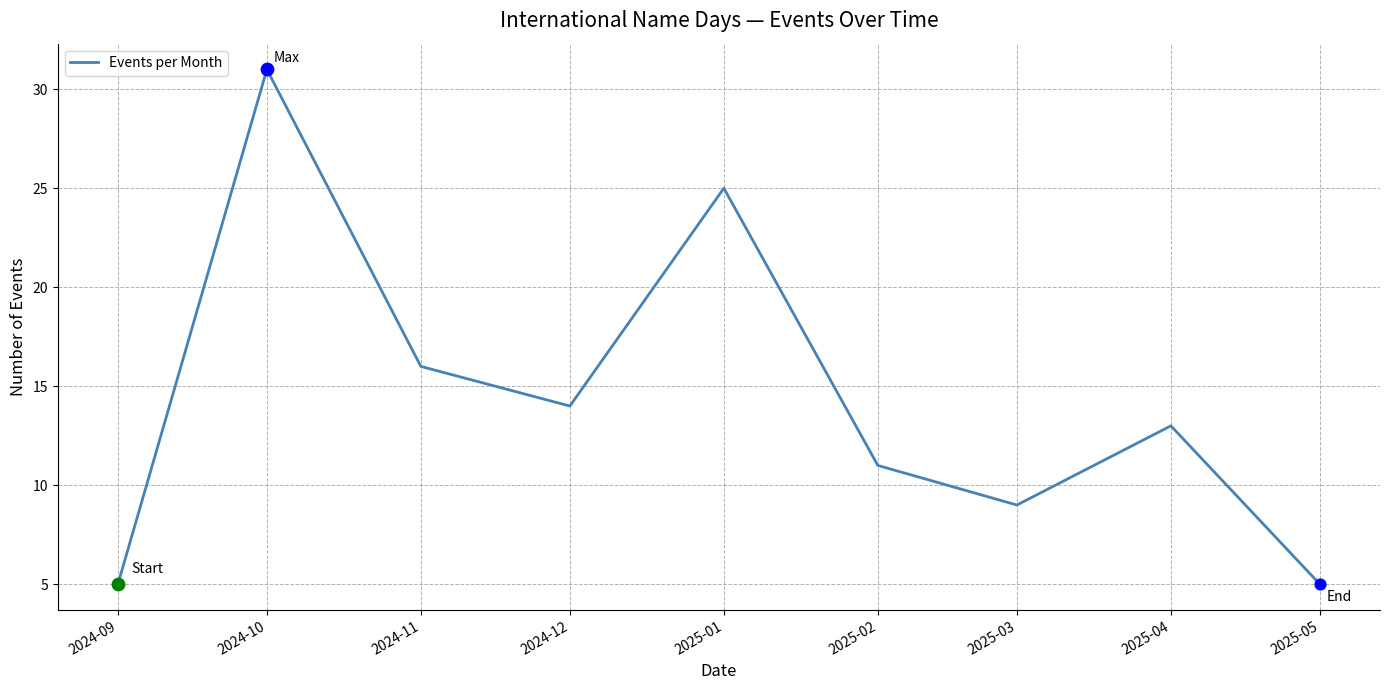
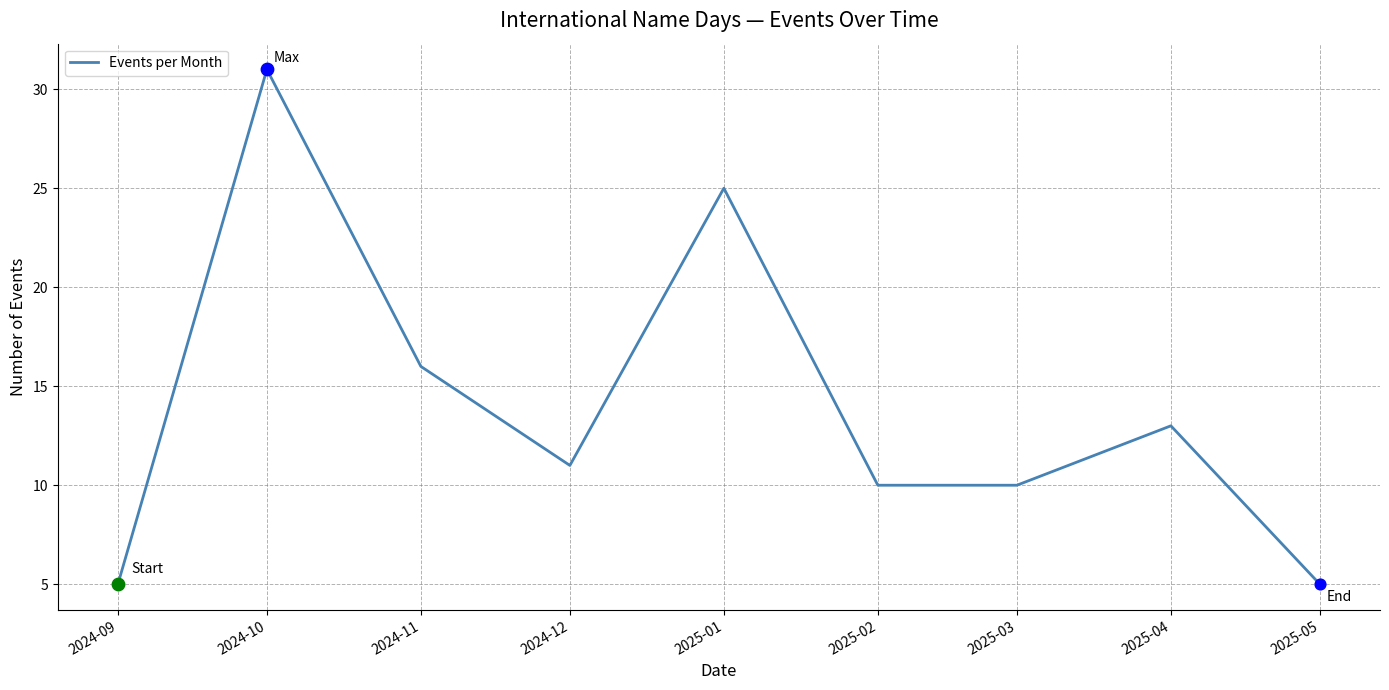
  {
    "Events per Month": {
      "2024-11": 16,
-     "2024-12": 14,
+     "2024-12": 11,
      "2025-01": 25,
-     "2025-02": 11,
-     "2025-03": 9,
+     "2025-02": 10,
+     "2025-03": 10,
      "2025-04": 13
    }
  }
